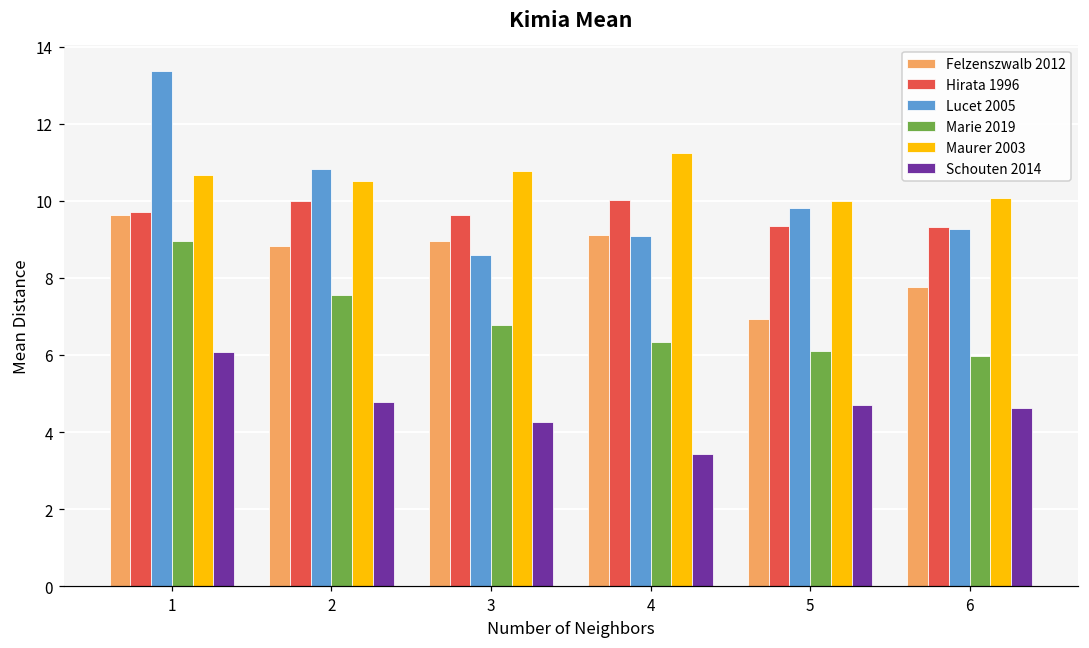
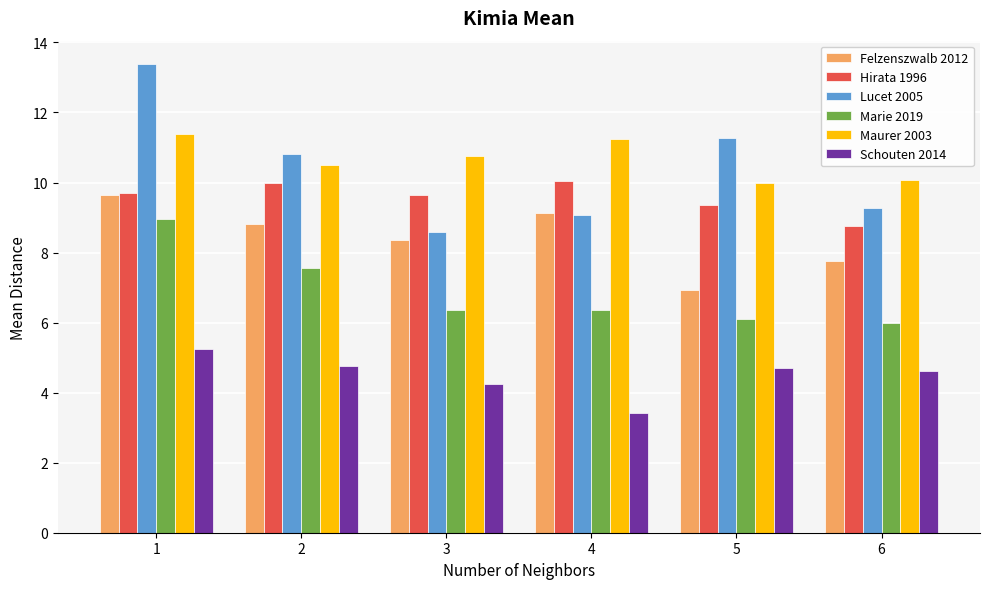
  {
    "Felzenszwalb 2012": {
      "1": 9.6,
      "2": 8.8,
-     "3": 9.0,
+     "3": 8.4,
      "4": 9.1,
      "5": 6.9,
      "6": 7.8
    },
    "Hirata 1996": {
      "1": 9.7,
      "2": 10.0,
      "3": 9.6,
      "4": 10.0,
      "5": 9.3,
-     "6": 9.3
+     "6": 8.7
    },
    "Lucet 2005": {
      "1": 13.4,
      "2": 10.8,
      "3": 8.6,
      "4": 9.1,
-     "5": 9.8,
+     "5": 11.3,
      "6": 9.3
    },
    "Marie 2019": {
      "1": 9.0,
      "2": 7.5,
-     "3": 6.8,
+     "3": 6.4,
      "4": 6.3,
      "5": 6.1,
      "6": 6.0
    },
    "Maurer 2003": {
-     "1": 10.7,
+     "1": 11.4,
      "2": 10.5,
      "3": 10.8,
      "4": 11.3,
      "5": 10.0,
      "6": 10.1
    },
    "Schouten 2014": {
-     "1": 6.1,
+     "1": 5.2,
      "2": 4.8,
      "3": 4.3,
      "4": 3.4,
      "5": 4.7,
      "6": 4.6
    }
  }
